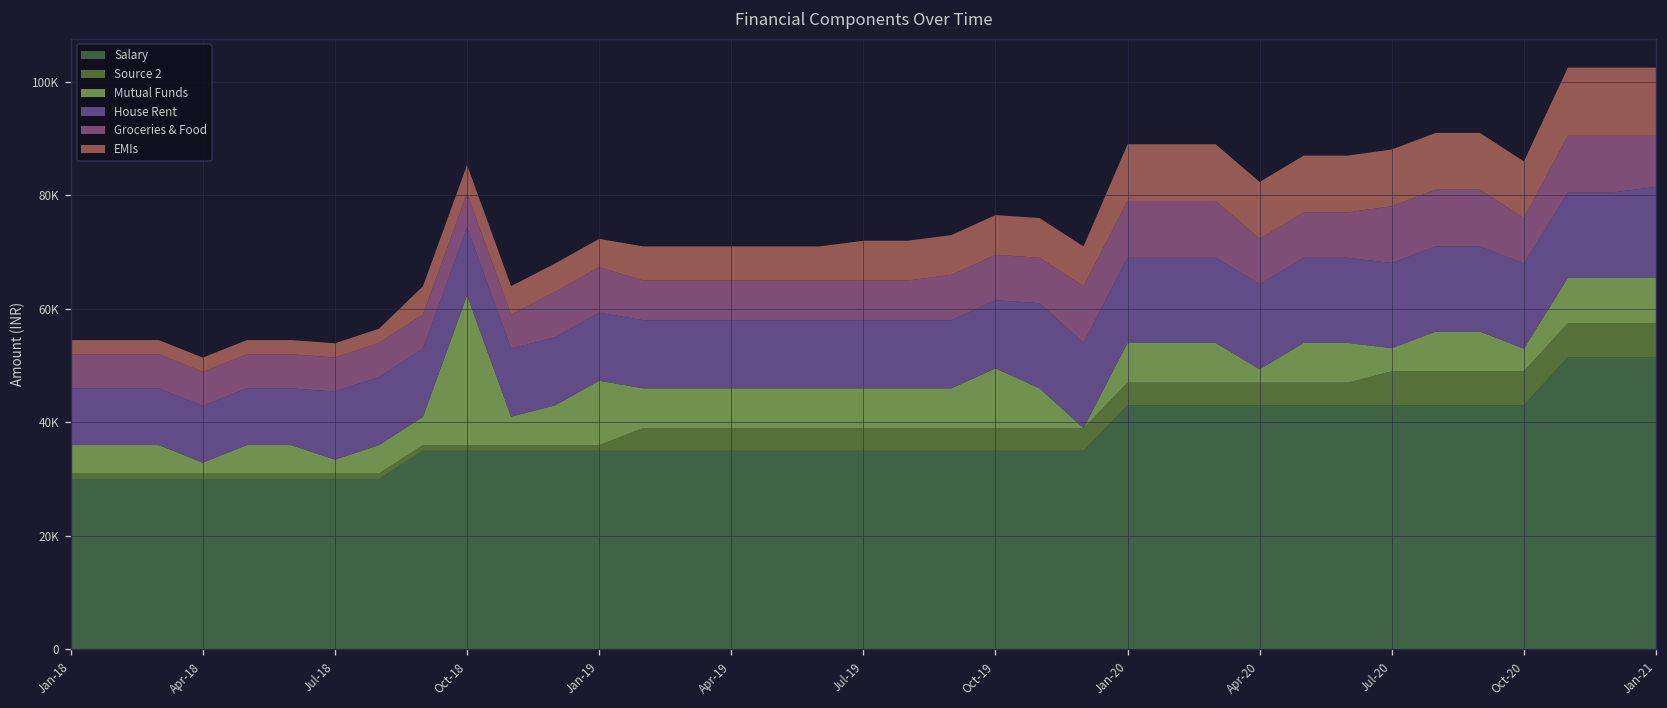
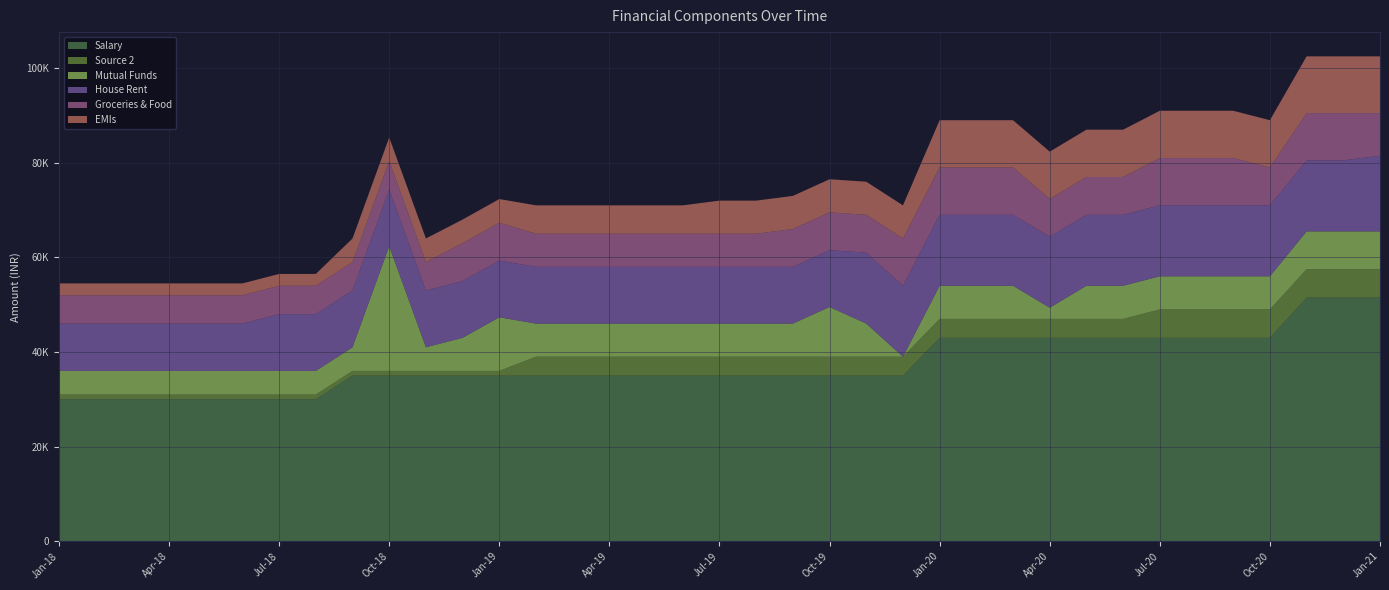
  {
    "Mutual Funds": {
      "Jan-18": 5000,
-     "Apr-18": 2000,
-     "Jul-18": 2000,
+     "Apr-18": 5000,
+     "Jul-18": 5000,
      "Oct-18": 26000,
      "Jan-19": 11000,
      "Apr-19": 7000,
      "Jul-19": 7000,
      "Oct-19": 11000,
      "Jan-20": 7000,
      "Apr-20": 2000,
-     "Jul-20": 4000,
-     "Oct-20": 4000,
+     "Jul-20": 7000,
+     "Oct-20": 7000,
      "Jan-21": 8000
    }
  }
